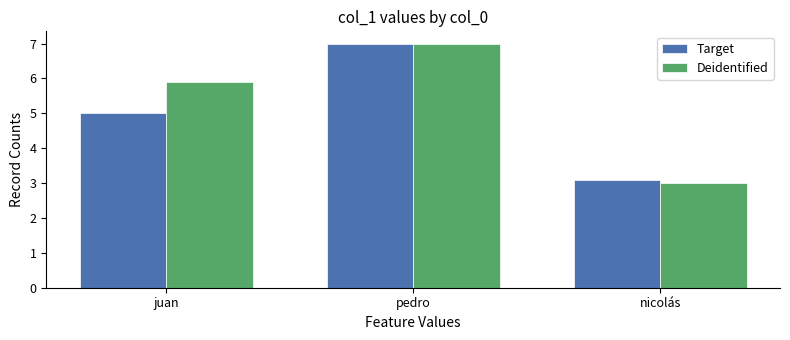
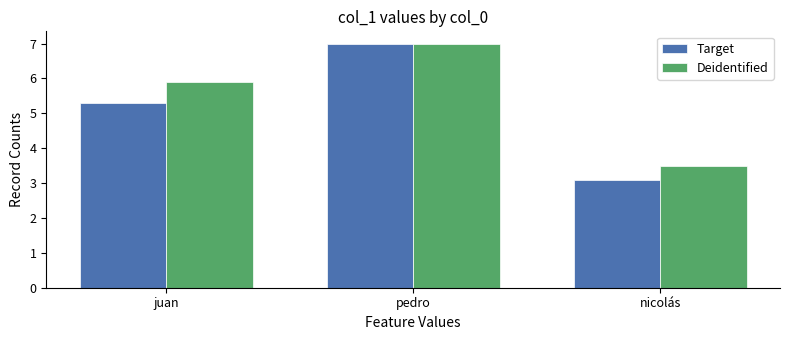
  {
    "Target": {
-     "juan": 5.0,
+     "juan": 5.3,
      "pedro": 7.0,
      "nicolás": 3.1
    },
    "Deidentified": {
      "juan": 5.9,
      "pedro": 7.0,
-     "nicolás": 3.0
+     "nicolás": 3.5
    }
  }
